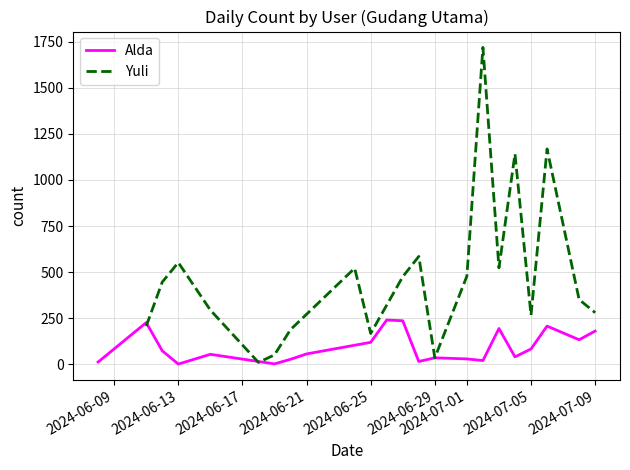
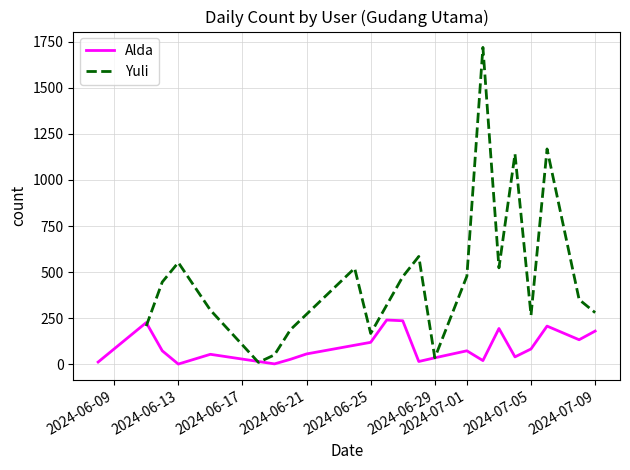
  {
    "Alda": {
      "2024-06-13": 0,
      "2024-06-21": 60,
      "2024-06-25": 120,
-     "2024-07-01": 30,
+     "2024-07-01": 70,
      "2024-07-05": 80,
      "2024-07-09": 180
    },
    "Yuli": {
      "2024-06-13": 550,
      "2024-06-25": 170,
      "2024-07-01": 480,
      "2024-07-05": 270,
      "2024-07-09": 280
    }
  }
